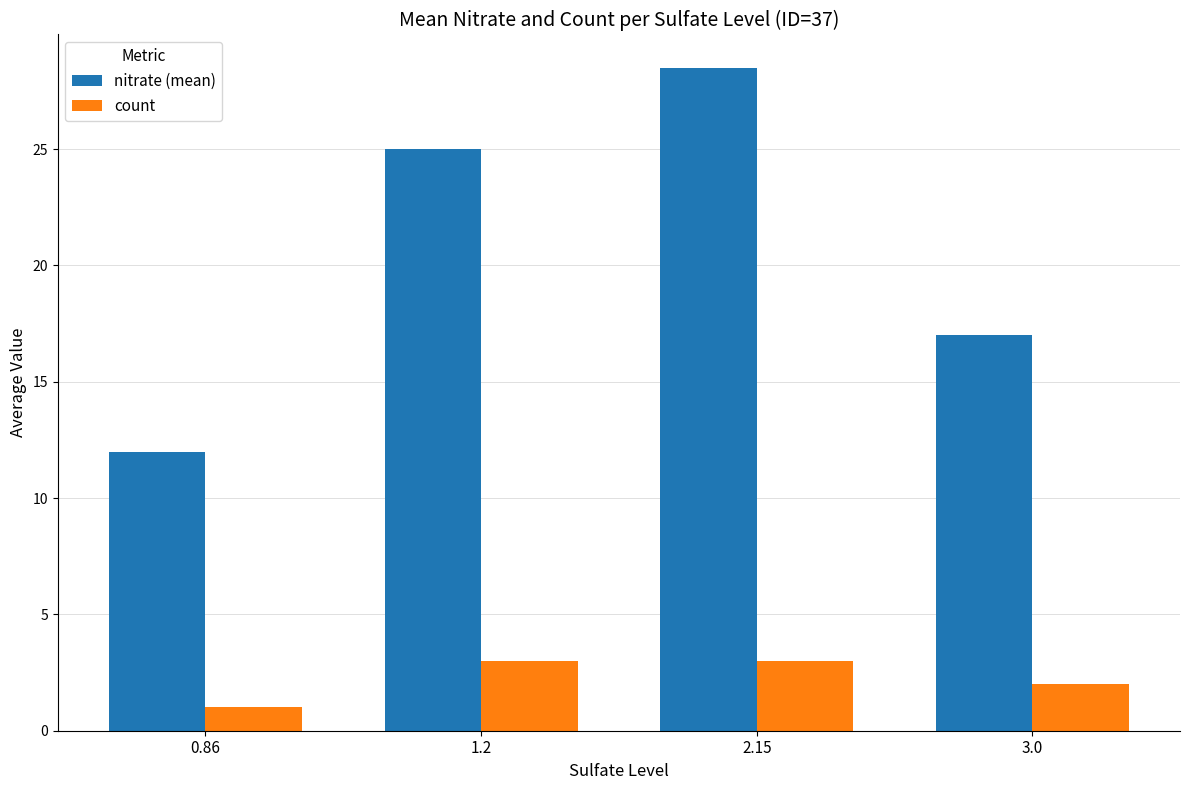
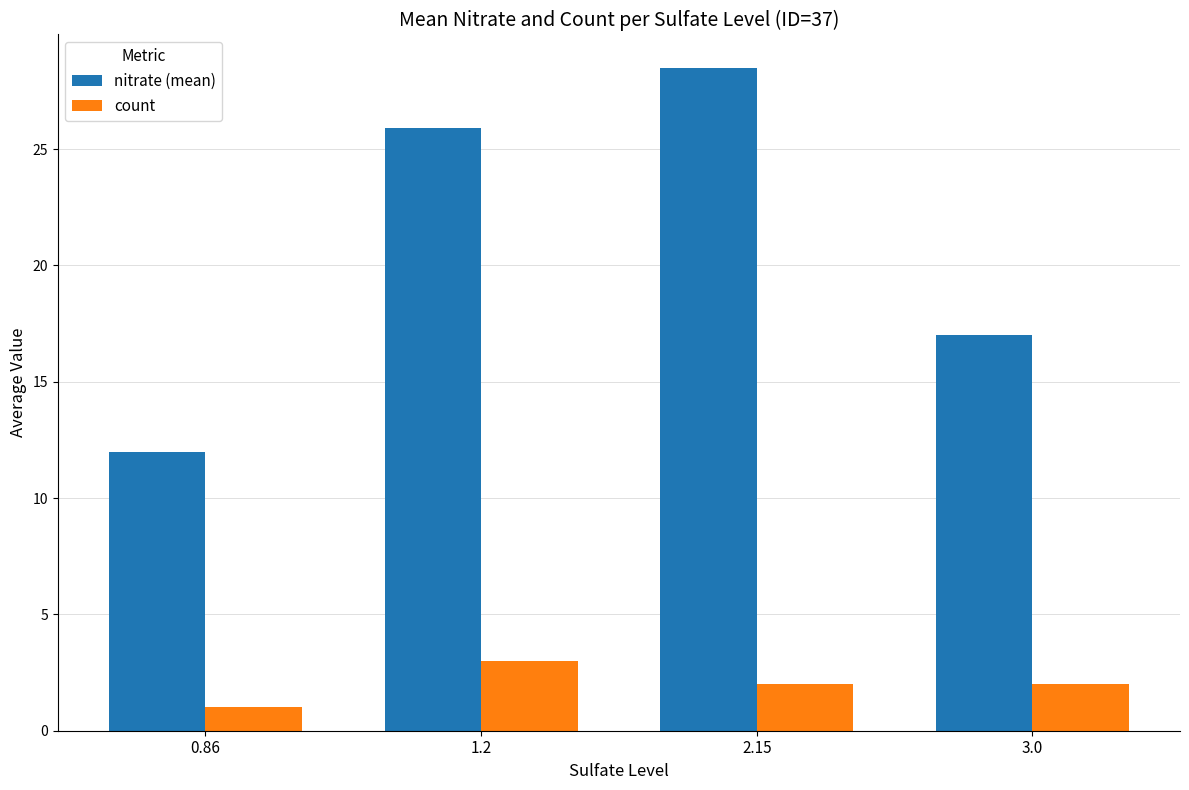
  {
    "nitrate (mean)": {
      "0.86": 12.0,
-     "1.2": 25.0,
+     "1.2": 25.9,
      "2.15": 28.5,
      "3.0": 17.0
    },
    "count": {
      "0.86": 1,
      "1.2": 3,
-     "2.15": 3,
+     "2.15": 2,
      "3.0": 2
    }
  }
